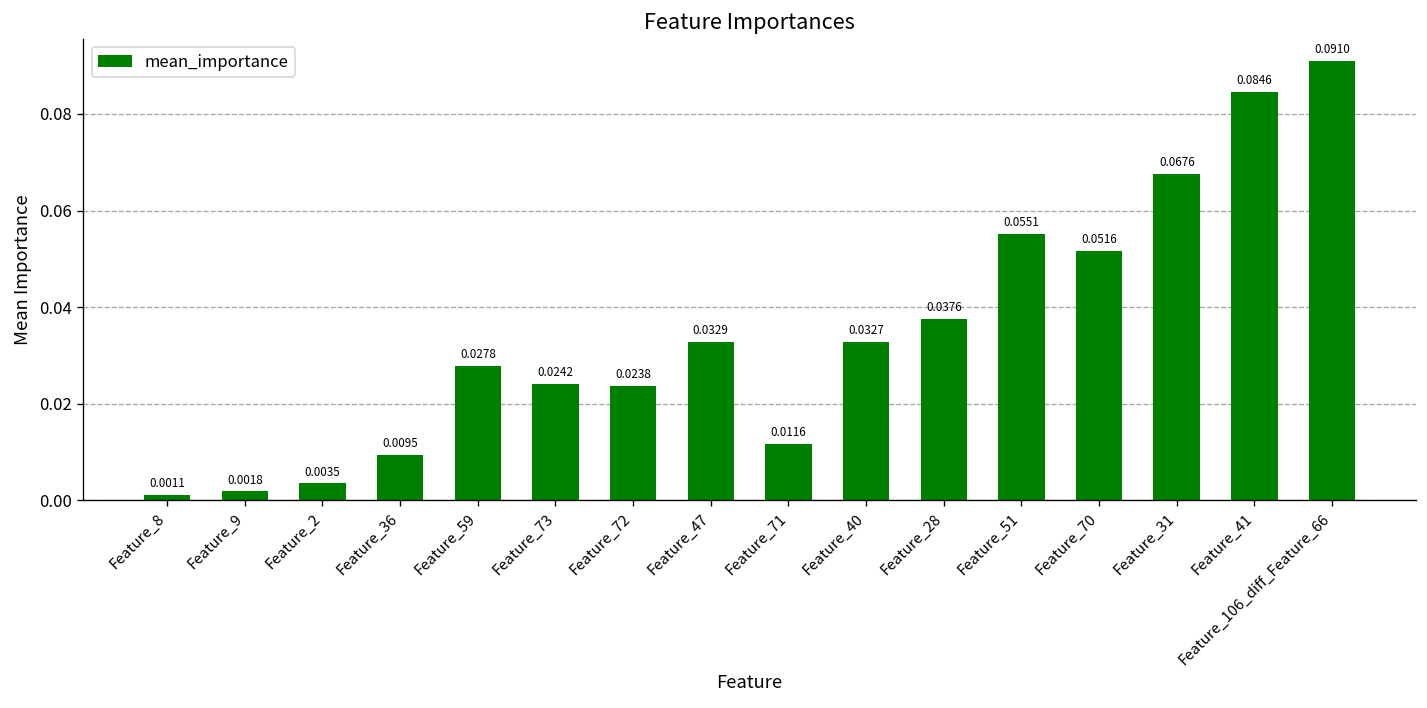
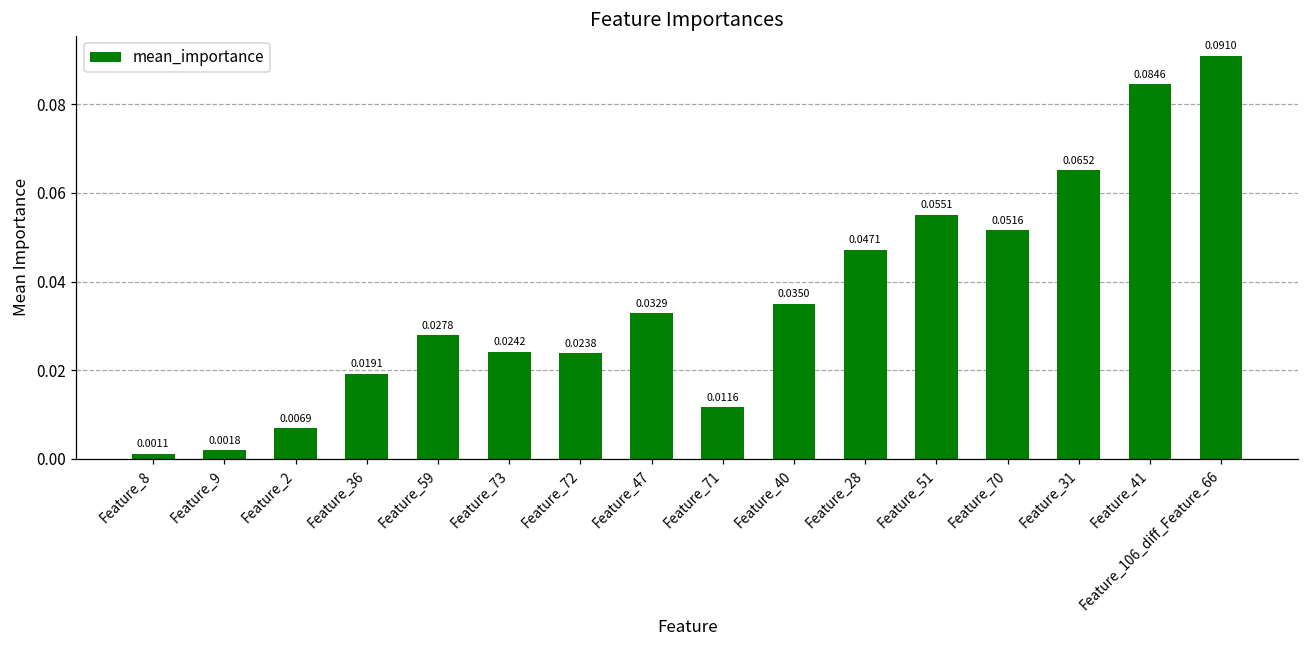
  {
    "Feature_8": 0.0011,
    "Feature_9": 0.0018,
-   "Feature_2": 0.0035,
-   "Feature_36": 0.0095,
+   "Feature_2": 0.0069,
+   "Feature_36": 0.0191,
    "Feature_59": 0.0278,
    "Feature_73": 0.0242,
    "Feature_72": 0.0238,
    "Feature_47": 0.0329,
    "Feature_71": 0.0116,
-   "Feature_40": 0.0327,
-   "Feature_28": 0.0376,
+   "Feature_40": 0.0350,
+   "Feature_28": 0.0471,
    "Feature_51": 0.0551,
    "Feature_70": 0.0516,
-   "Feature_31": 0.0676,
+   "Feature_31": 0.0652,
    "Feature_41": 0.0846,
    "Feature_106_diff_Feature_66": 0.0910
  }
